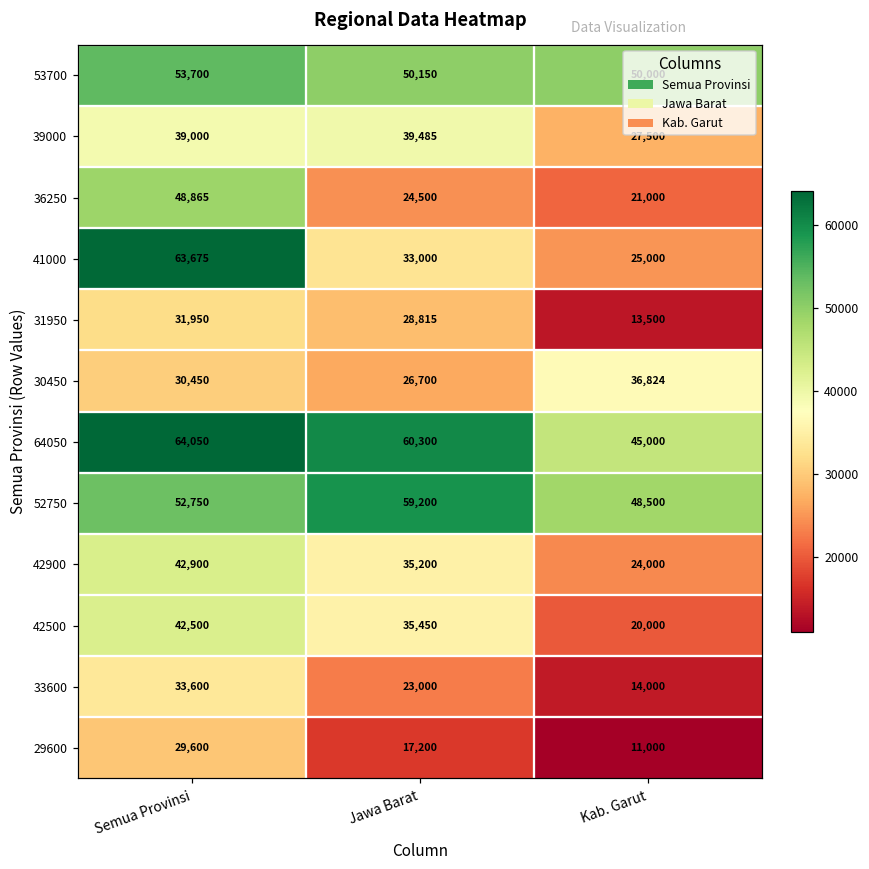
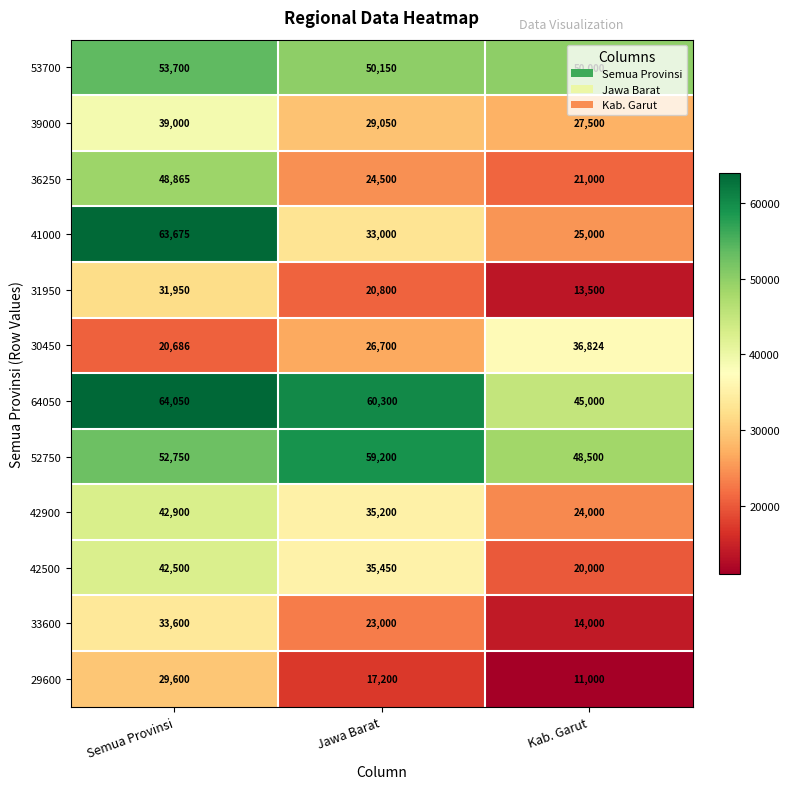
  {
    "53700": {
      "Semua Provinsi": "53,700",
      "Jawa Barat": "50,150"
    },
    "39000": {
      "Semua Provinsi": "39,000",
-     "Jawa Barat": "39,485",
+     "Jawa Barat": "29,050",
      "Kab. Garut": "27,500"
    },
    "36250": {
      "Semua Provinsi": "48,865",
      "Jawa Barat": "24,500",
      "Kab. Garut": "21,000"
    },
    "41000": {
      "Semua Provinsi": "63,675",
      "Jawa Barat": "33,000",
      "Kab. Garut": "25,000"
    },
    "31950": {
      "Semua Provinsi": "31,950",
-     "Jawa Barat": "28,815",
+     "Jawa Barat": "20,800",
      "Kab. Garut": "13,500"
    },
    "30450": {
-     "Semua Provinsi": "30,450",
+     "Semua Provinsi": "20,686",
      "Jawa Barat": "26,700",
      "Kab. Garut": "36,824"
    },
    "64050": {
      "Semua Provinsi": "64,050",
      "Jawa Barat": "60,300",
      "Kab. Garut": "45,000"
    },
    "52750": {
      "Semua Provinsi": "52,750",
      "Jawa Barat": "59,200",
      "Kab. Garut": "48,500"
    },
    "42900": {
      "Semua Provinsi": "42,900",
      "Jawa Barat": "35,200",
      "Kab. Garut": "24,000"
    },
    "42500": {
      "Semua Provinsi": "42,500",
      "Jawa Barat": "35,450",
      "Kab. Garut": "20,000"
    },
    "33600": {
      "Semua Provinsi": "33,600",
      "Jawa Barat": "23,000",
      "Kab. Garut": "14,000"
    },
    "29600": {
      "Semua Provinsi": "29,600",
      "Jawa Barat": "17,200",
      "Kab. Garut": "11,000"
    }
  }
